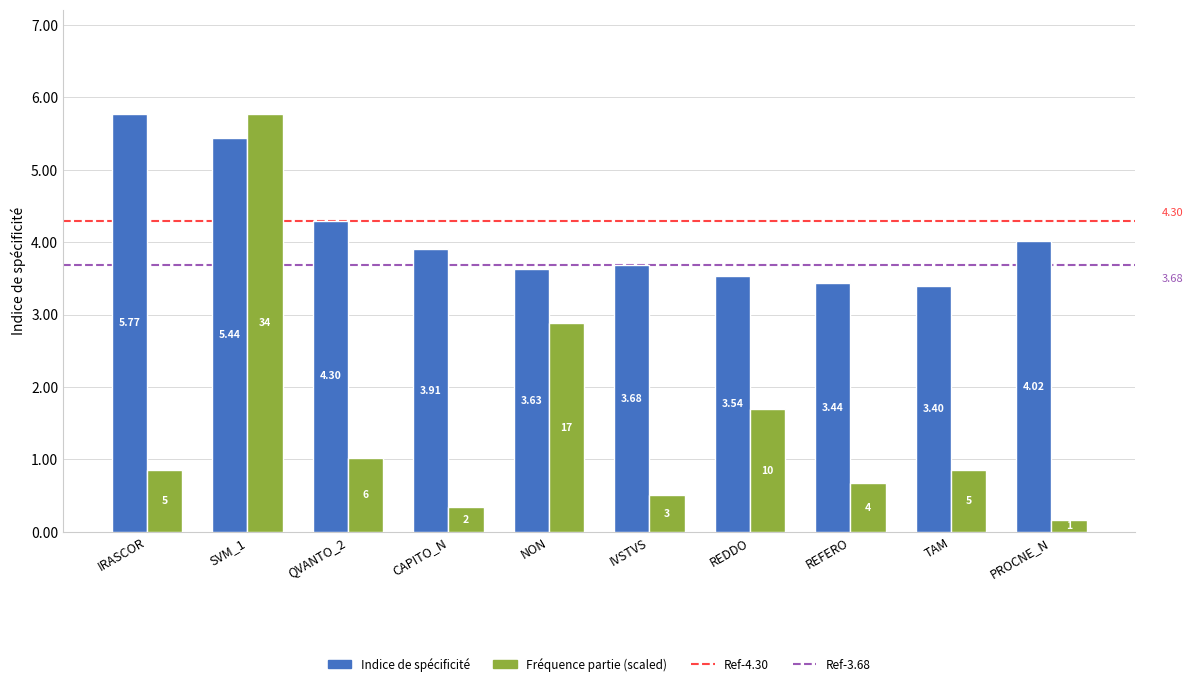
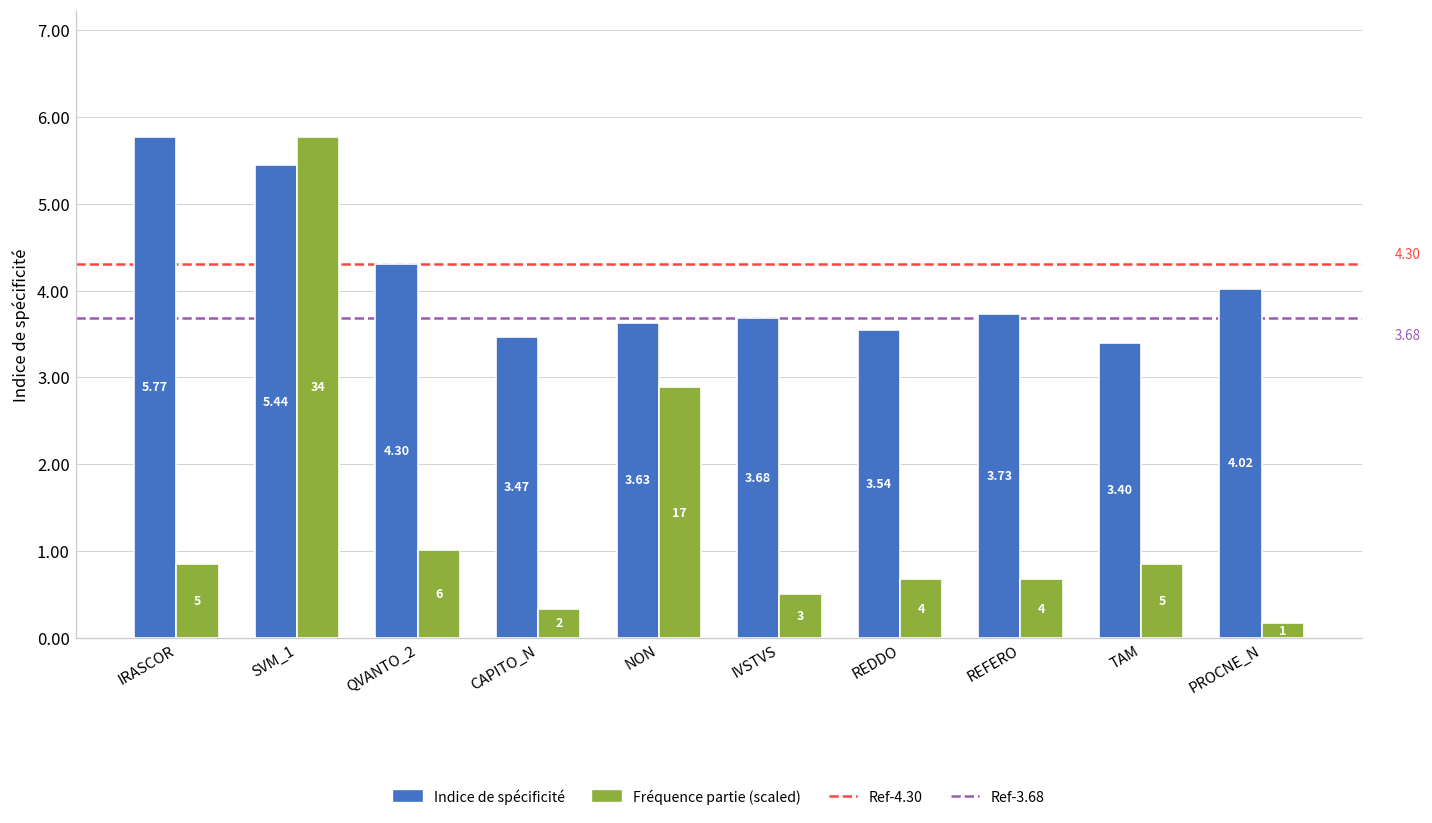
  {
    "Indice de spécificité": {
      "IRASCOR": 5.77,
      "SVM_1": 5.44,
      "QVANTO_2": 4.30,
-     "CAPITO_N": 3.91,
+     "CAPITO_N": 3.47,
      "NON": 3.63,
      "IVSTVS": 3.68,
      "REDDO": 3.54,
-     "REFERO": 3.44,
+     "REFERO": 3.73,
      "TAM": 3.40,
      "PROCNE_N": 4.02
    },
    "Fréquence partie (scaled)": {
-     "REDDO": 10
+     "REDDO": 4
    }
  }
